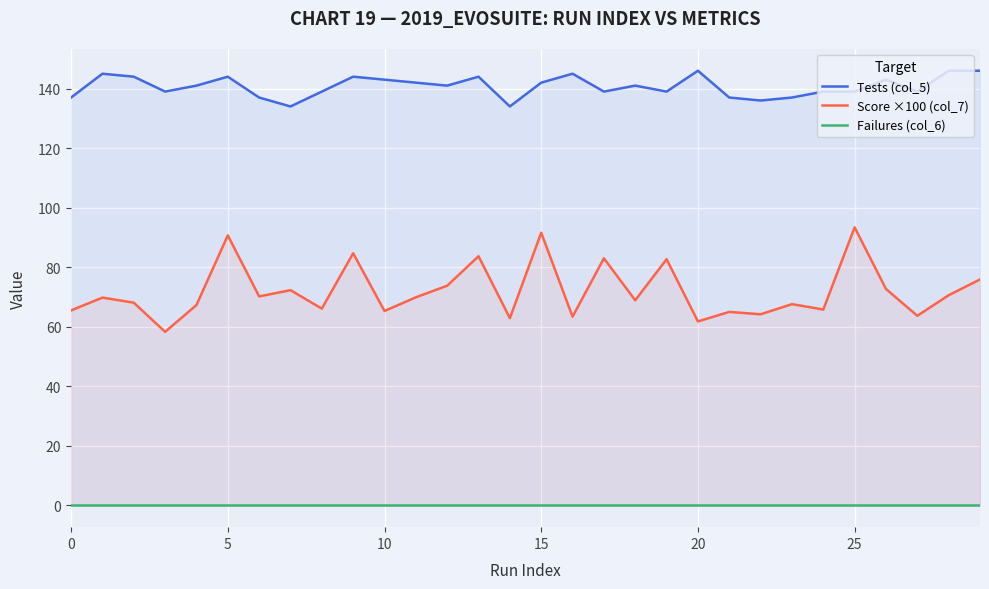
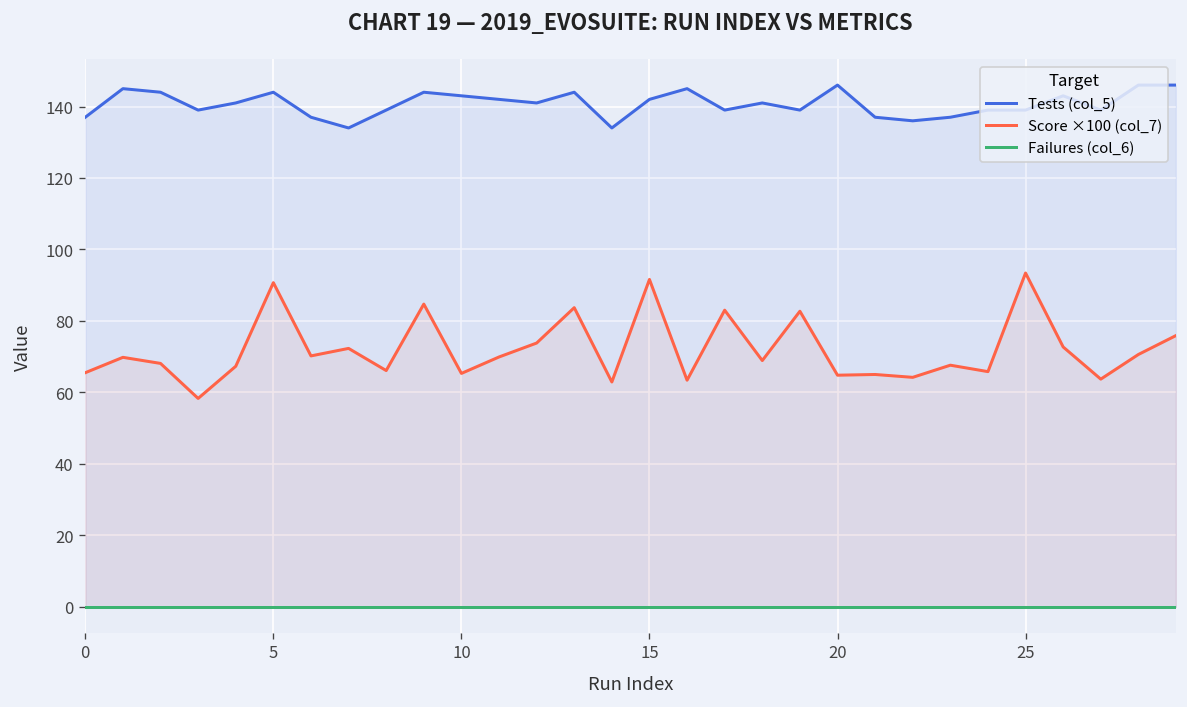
  {
    "Tests (col_5)": {
      "0": 137,
      "5": 144,
      "10": 143,
      "15": 142,
      "20": 146
    },
    "Score ×100 (col_7)": {
      "0": 66,
      "5": 91,
      "10": 65,
      "15": 92,
-     "20": 62,
+     "20": 65,
      "25": 93
    },
    "Failures (col_6)": {
      "0": 0,
      "5": 0,
      "10": 0,
      "15": 0,
      "20": 0,
      "25": 0
    }
  }
